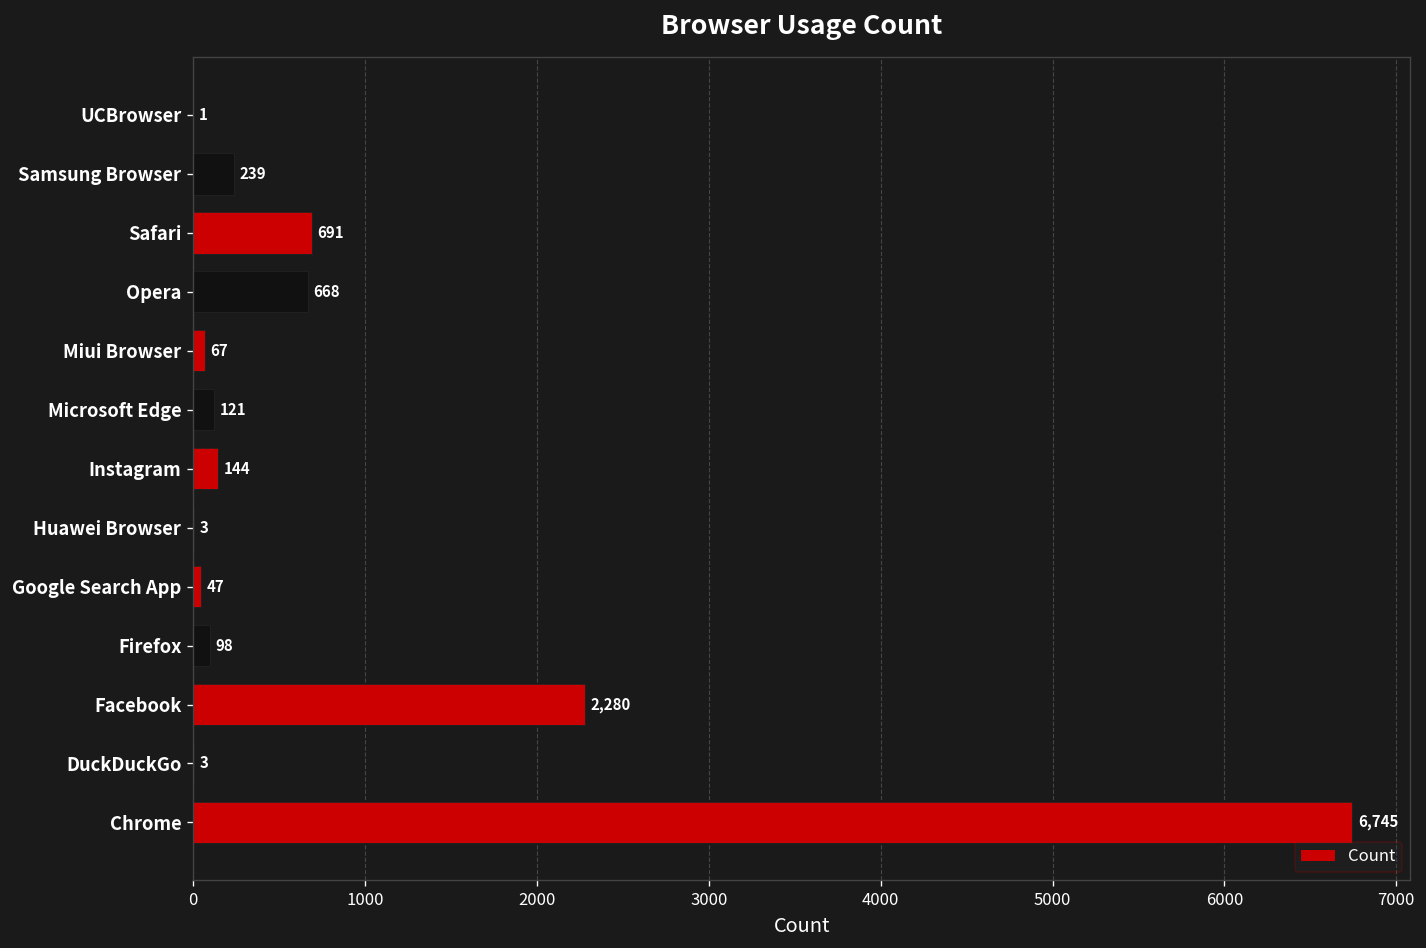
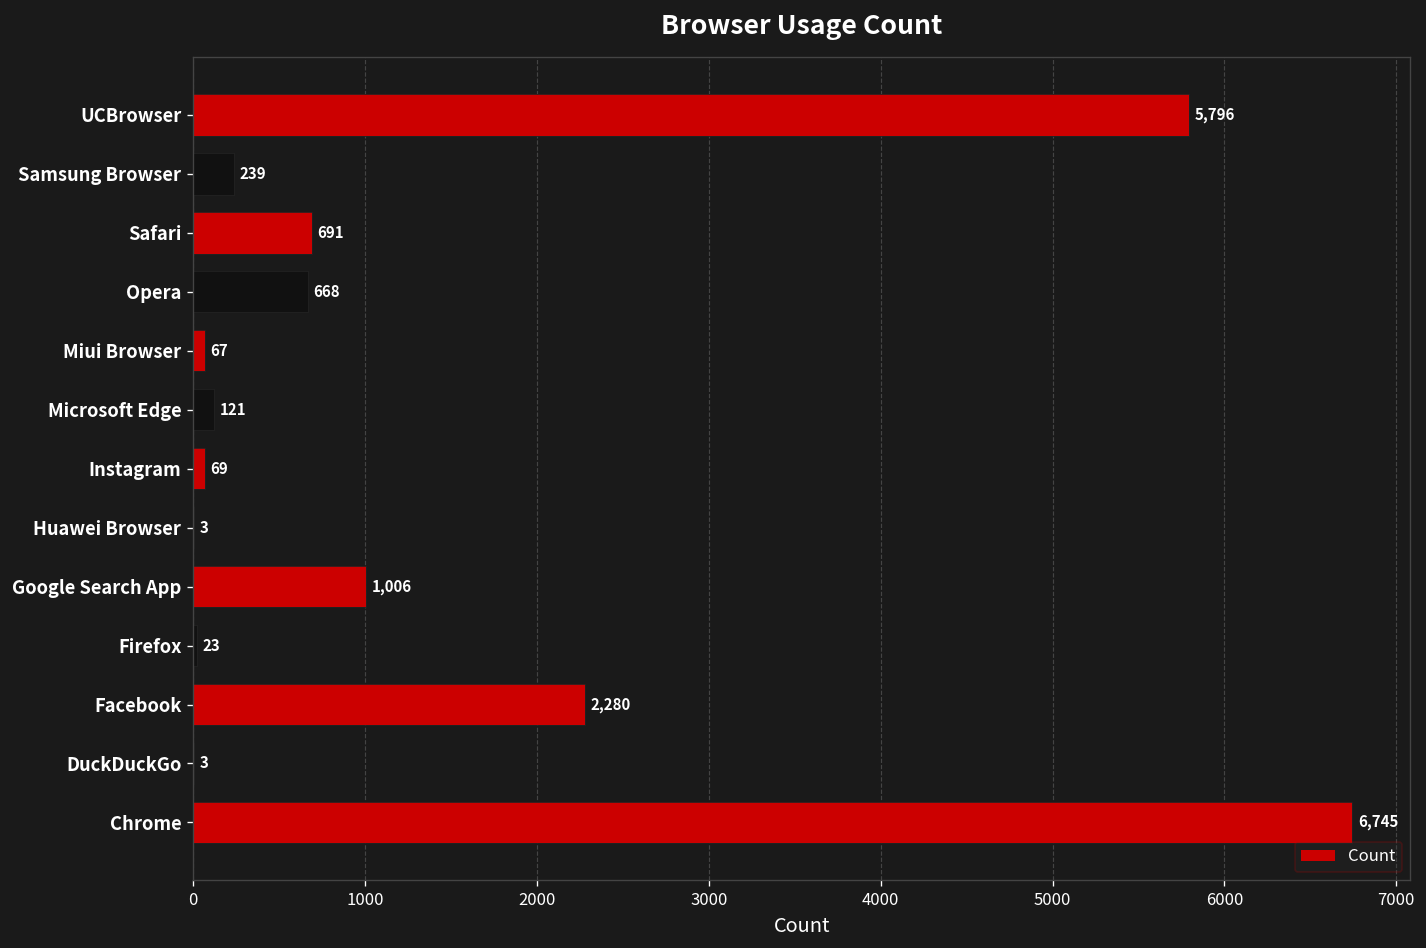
  {
-   "UCBrowser": "1",
+   "UCBrowser": "5,796",
    "Samsung Browser": "239",
    "Safari": "691",
    "Opera": "668",
    "Miui Browser": "67",
    "Microsoft Edge": "121",
-   "Instagram": "144",
+   "Instagram": "69",
    "Huawei Browser": "3",
-   "Google Search App": "47",
-   "Firefox": "98",
+   "Google Search App": "1,006",
+   "Firefox": "23",
    "Facebook": "2,280",
    "DuckDuckGo": "3",
    "Chrome": "6,745"
  }
